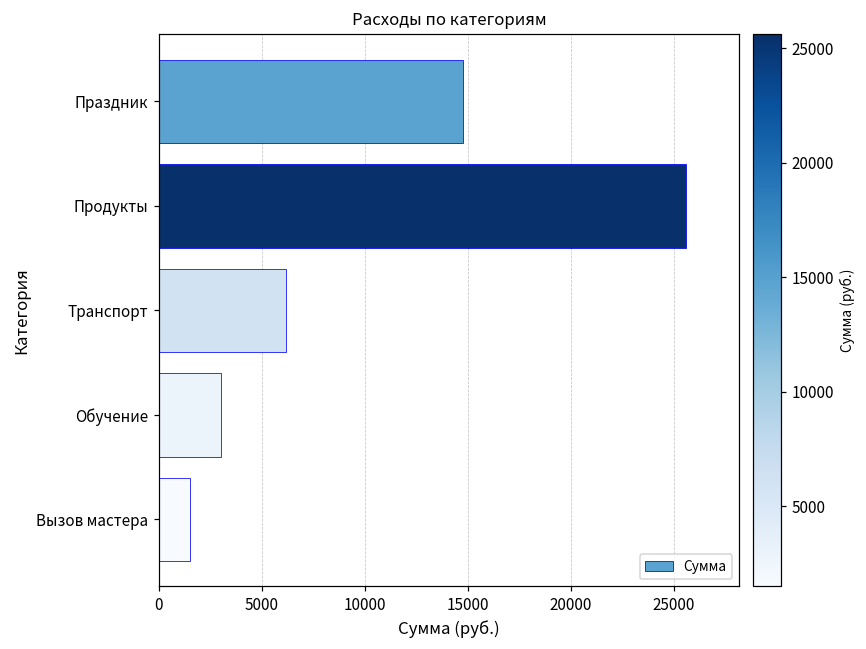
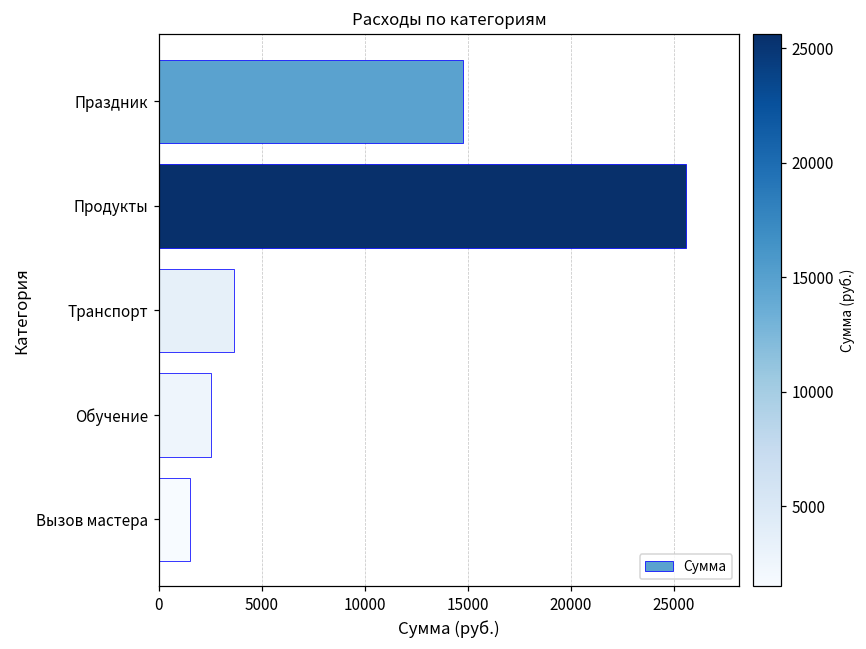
  {
    "Праздник": 14800,
    "Продукты": 25600,
-   "Транспорт": 6200,
-   "Обучение": 3000,
+   "Транспорт": 3700,
+   "Обучение": 2500,
    "Вызов мастера": 1500
  }
